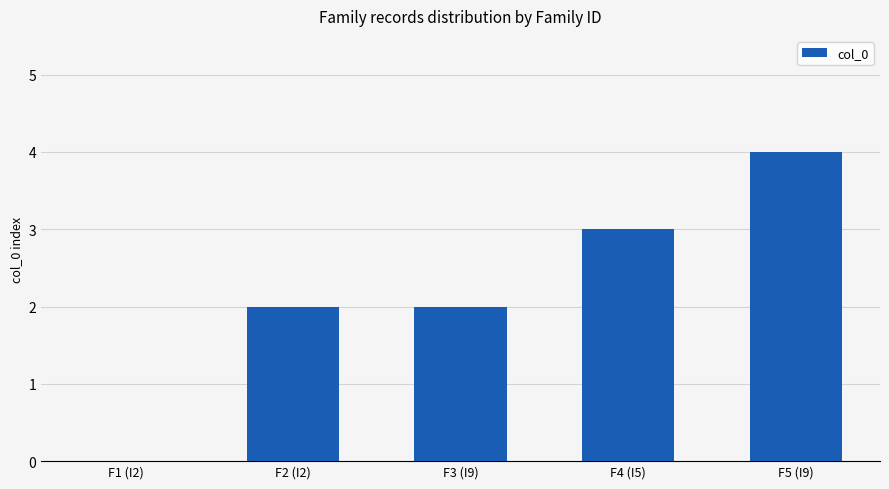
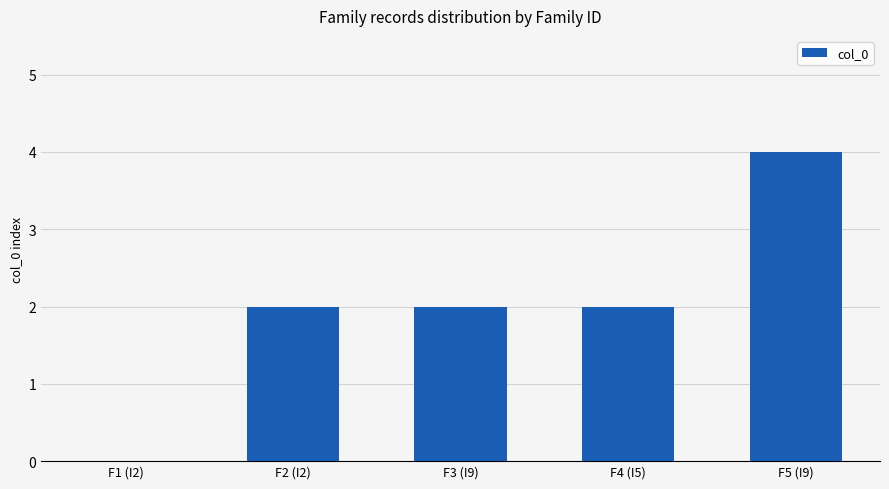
  {
    "F1 (I2)": 0,
    "F2 (I2)": 2,
    "F3 (I9)": 2,
-   "F4 (I5)": 3,
+   "F4 (I5)": 2,
    "F5 (I9)": 4
  }
